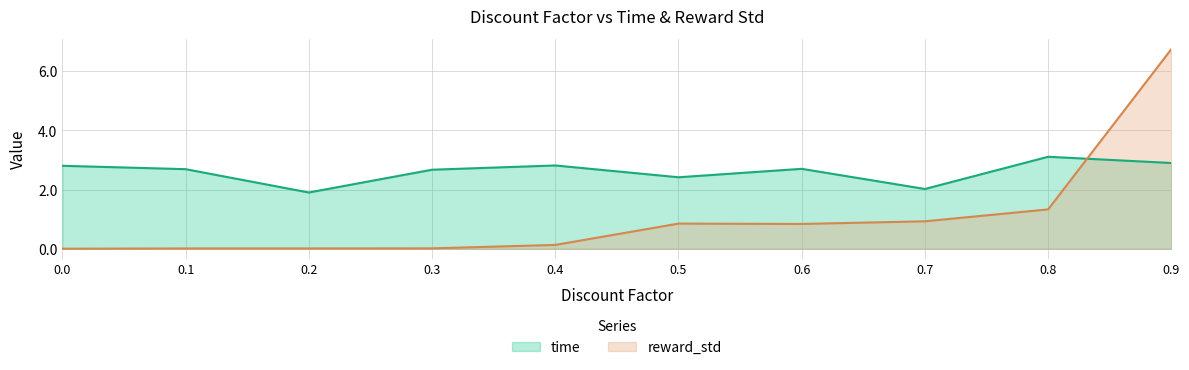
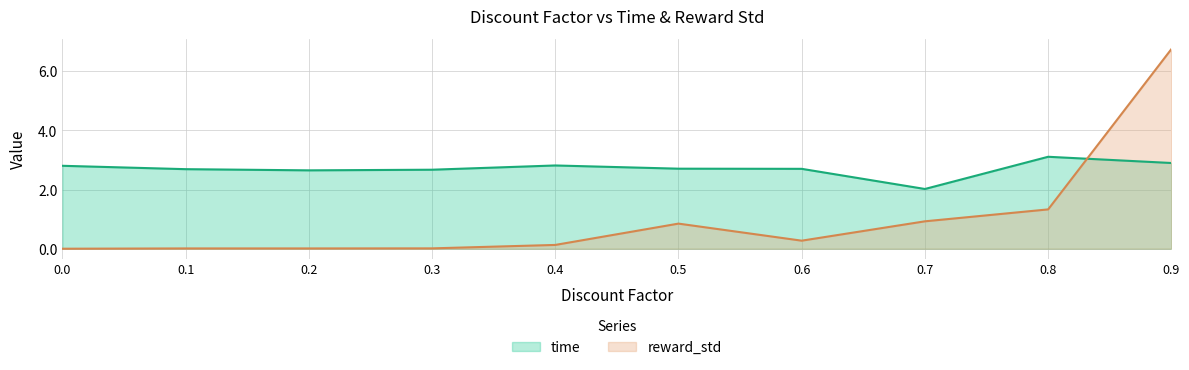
  {
    "time": {
      "0.0": 2.8,
      "0.1": 2.7,
-     "0.2": 1.9,
+     "0.2": 2.7,
      "0.3": 2.7,
      "0.4": 2.8,
-     "0.5": 2.4,
+     "0.5": 2.7,
      "0.6": 2.7,
      "0.7": 2.0,
      "0.8": 3.1,
      "0.9": 2.9
    },
    "reward_std": {
      "0.0": 0.0,
      "0.1": 0.0,
      "0.2": 0.0,
      "0.3": 0.0,
      "0.4": 0.1,
      "0.5": 0.8,
-     "0.6": 0.8,
+     "0.6": 0.3,
      "0.7": 0.9,
      "0.8": 1.3,
      "0.9": 6.8
    }
  }
